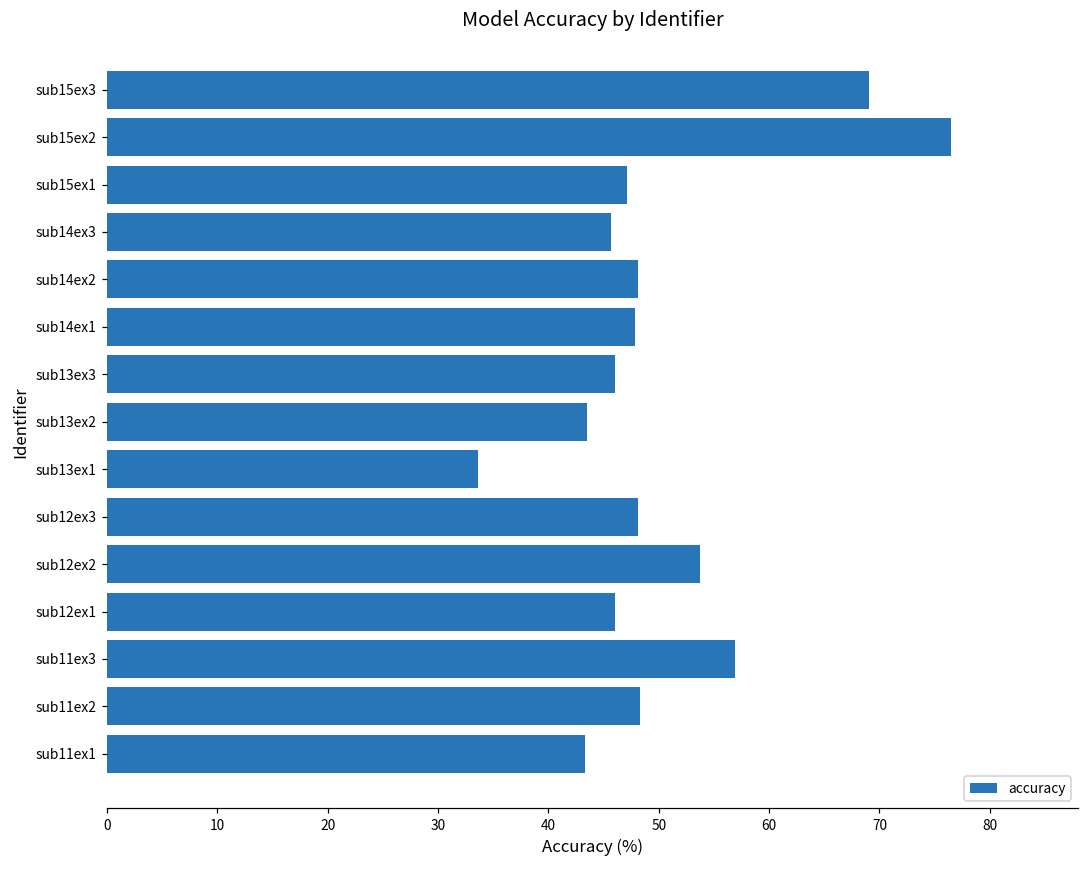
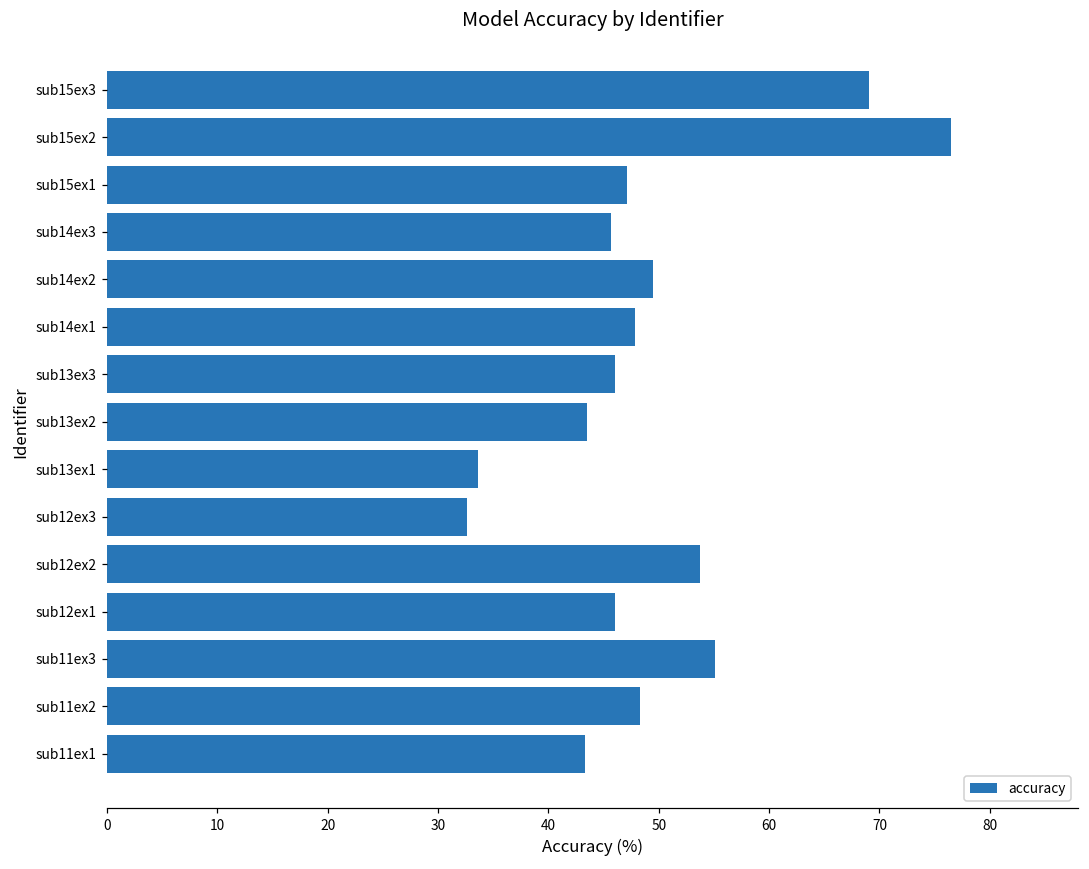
  {
    "sub15ex3": 69.0,
    "sub15ex2": 76.5,
    "sub15ex1": 47.1,
    "sub14ex3": 45.7,
-   "sub14ex2": 48.2,
+   "sub14ex2": 49.5,
    "sub14ex1": 47.8,
    "sub13ex3": 46.1,
    "sub13ex2": 43.5,
    "sub13ex1": 33.6,
-   "sub12ex3": 48.1,
+   "sub12ex3": 32.6,
    "sub12ex2": 53.8,
    "sub12ex1": 46.0,
-   "sub11ex3": 56.9,
+   "sub11ex3": 55.1,
    "sub11ex2": 48.3,
    "sub11ex1": 43.3
  }
